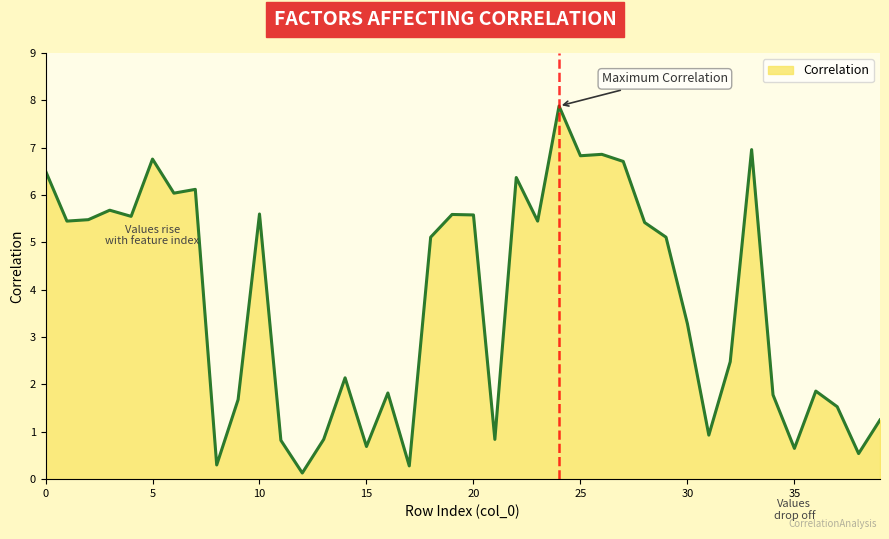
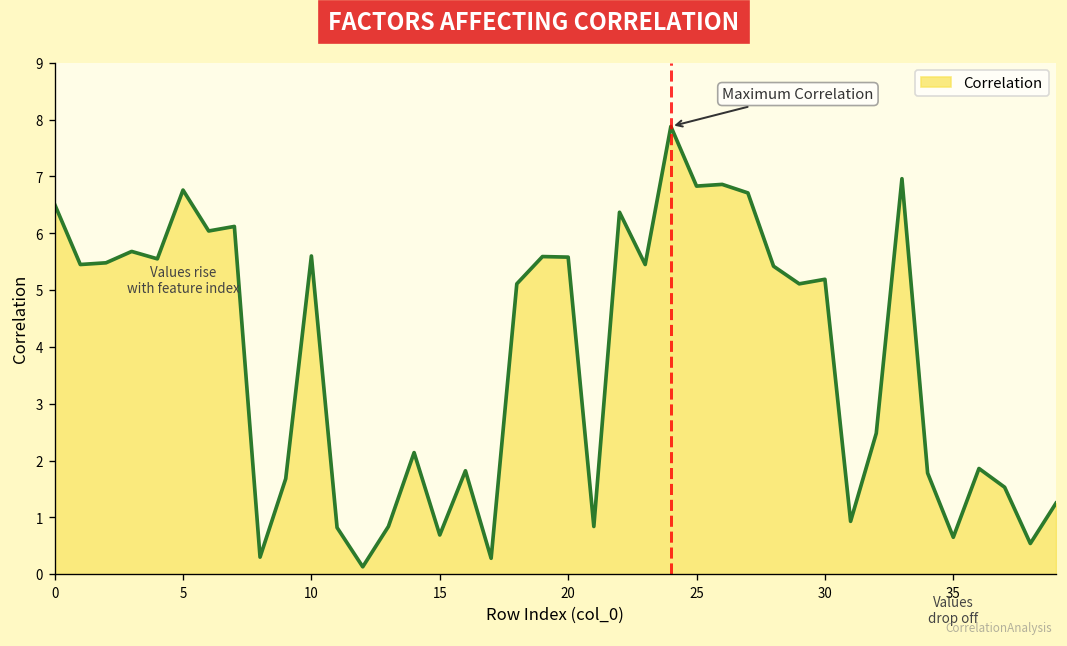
  {
    "0": 6.5,
    "5": 6.8,
    "10": 5.6,
    "15": 0.7,
    "20": 5.6,
    "25": 6.8,
-   "30": 3.3,
+   "30": 5.2,
    "35": 0.7
  }
